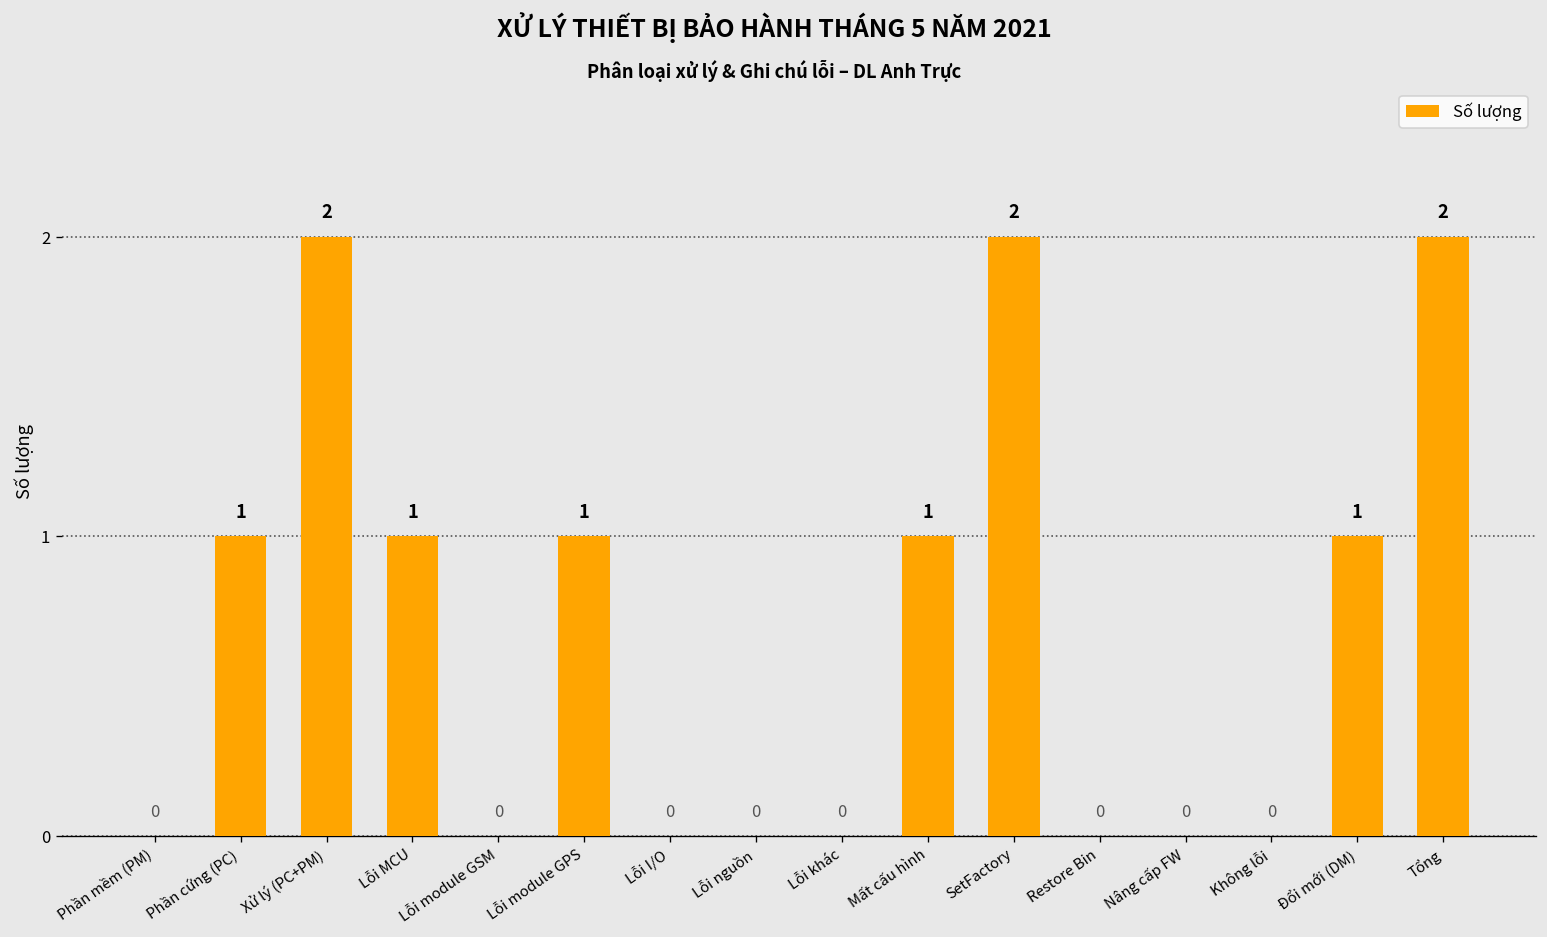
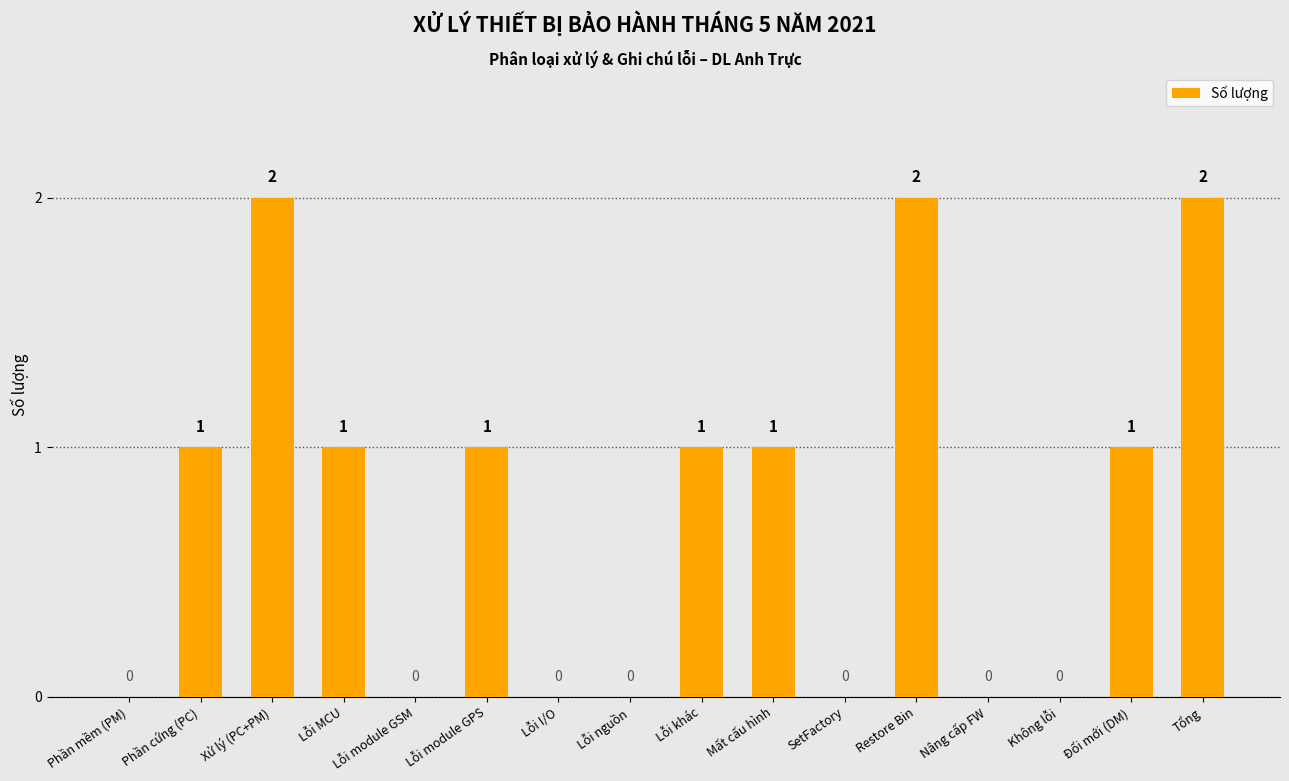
  {
    "Phần mềm (PM)": 0,
    "Phần cứng (PC)": 1,
    "Xử lý (PC+PM)": 2,
    "Lỗi MCU": 1,
    "Lỗi module GSM": 0,
    "Lỗi module GPS": 1,
    "Lỗi I/O": 0,
    "Lỗi nguồn": 0,
-   "Lỗi khác": 0,
+   "Lỗi khác": 1,
    "Mất cấu hình": 1,
-   "SetFactory": 2,
-   "Restore Bin": 0,
+   "SetFactory": 0,
+   "Restore Bin": 2,
    "Nâng cấp FW": 0,
    "Không lỗi": 0,
    "Đổi mới (DM)": 1,
    "Tổng": 2
  }
